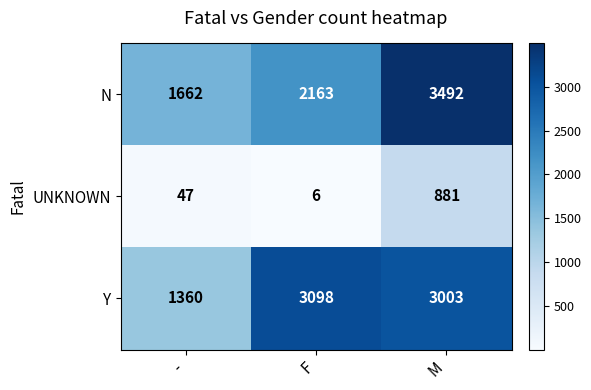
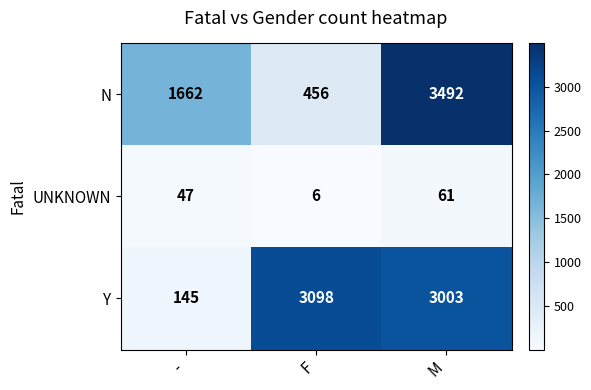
  {
    "N": {
      "-": 1662,
-     "F": 2163,
+     "F": 456,
      "M": 3492
    },
    "UNKNOWN": {
      "-": 47,
      "F": 6,
-     "M": 881
+     "M": 61
    },
    "Y": {
-     "-": 1360,
+     "-": 145,
      "F": 3098,
      "M": 3003
    }
  }
